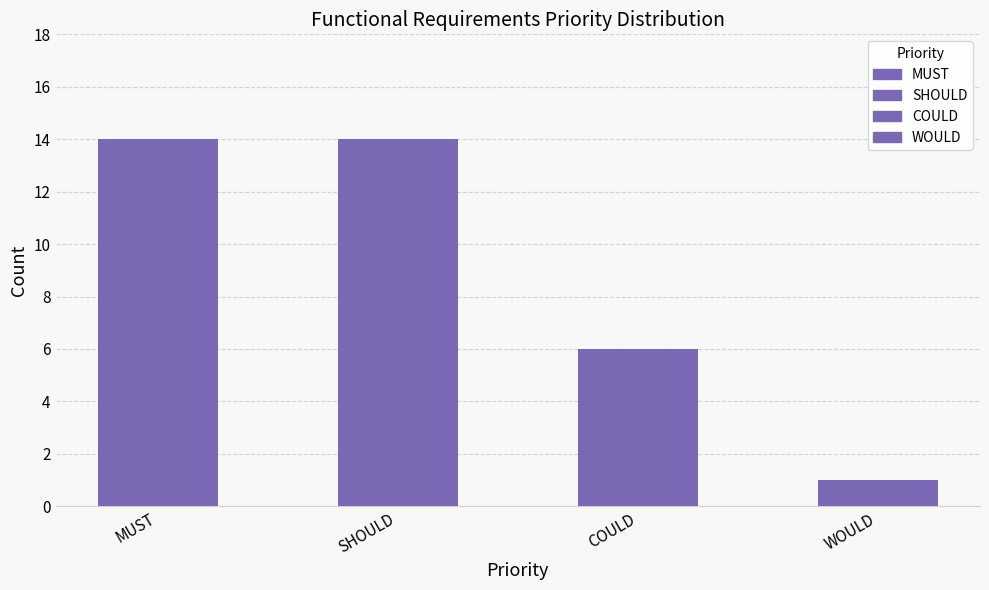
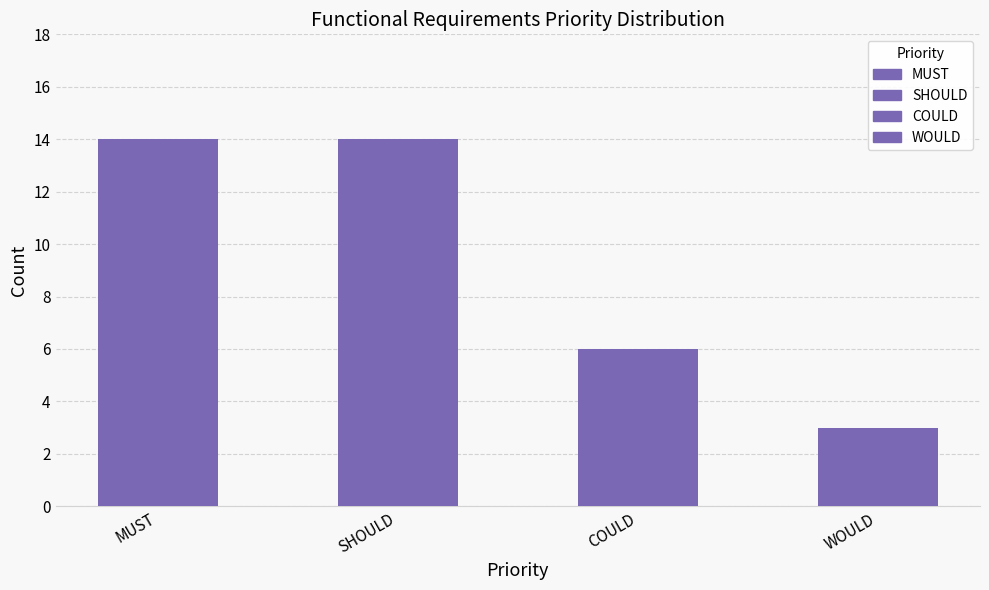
  {
    "MUST": 14,
    "SHOULD": 14,
    "COULD": 6,
-   "WOULD": 1
+   "WOULD": 3
  }
